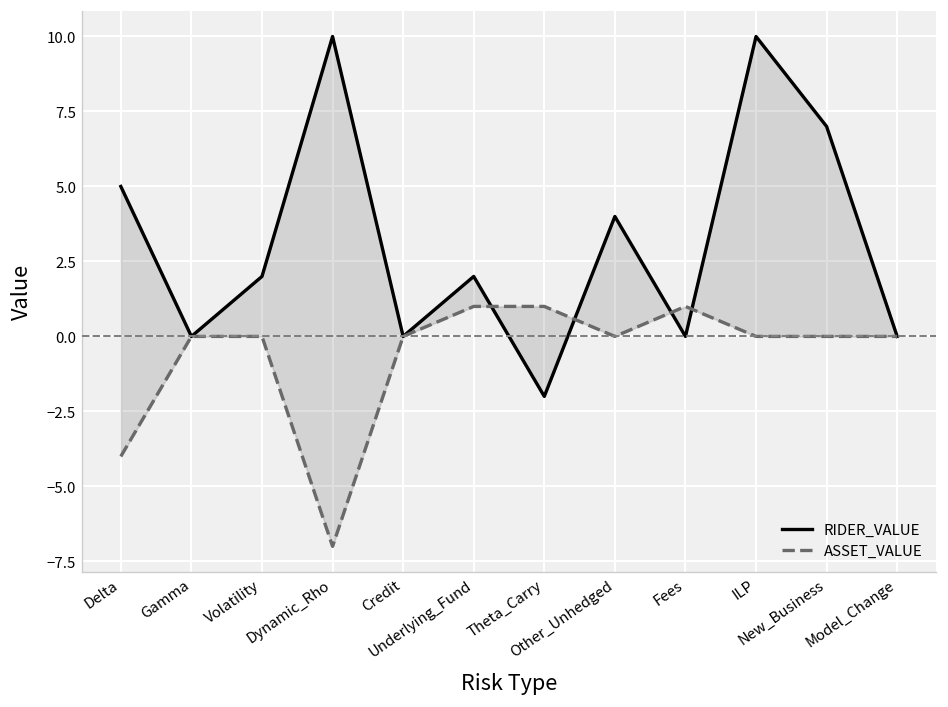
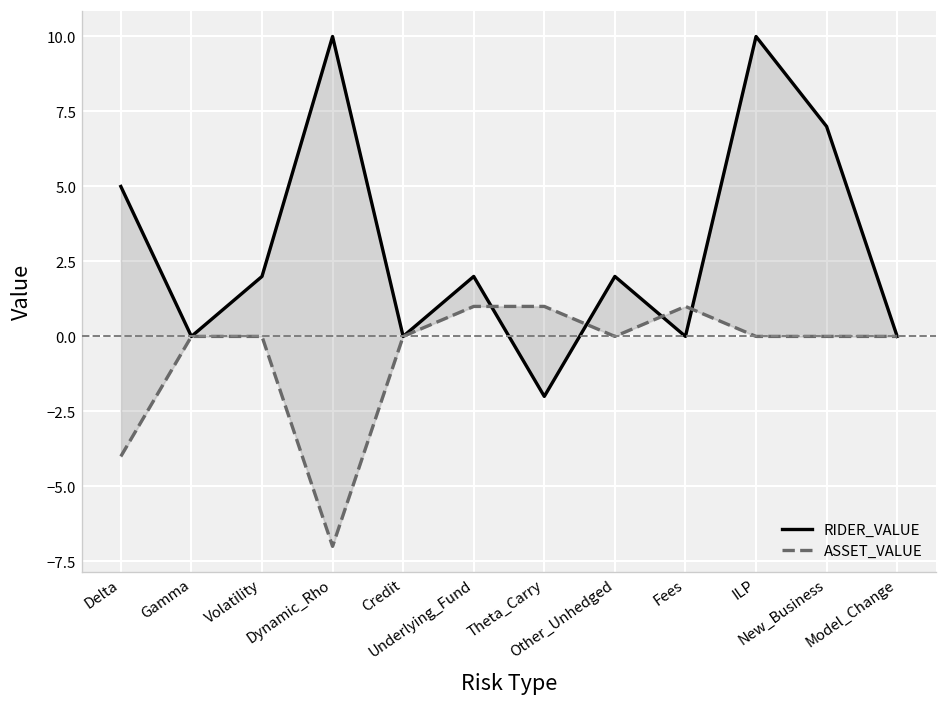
  {
    "RIDER_VALUE": {
      "Theta_Carry": -2,
-     "Other_Unhedged": 4,
+     "Other_Unhedged": 2,
      "Fees": 0
    }
  }
